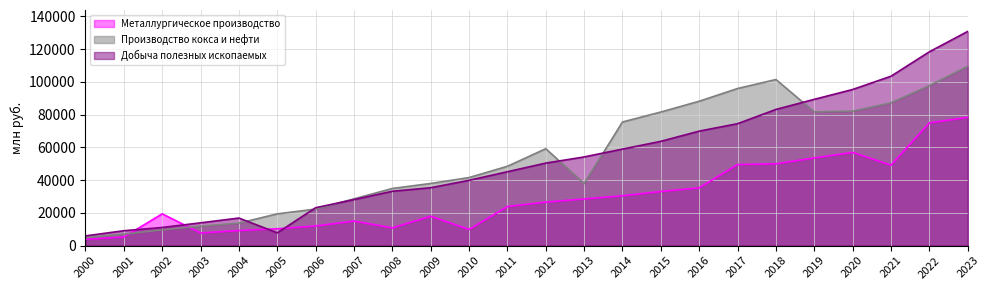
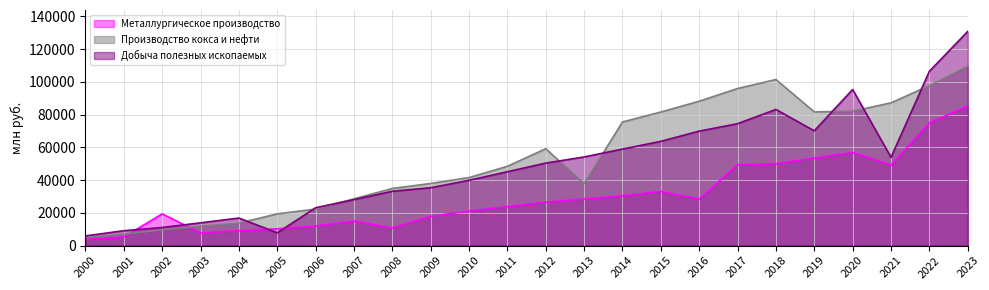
  {
    "Металлургическое производство": {
      "2001": 5000,
      "2002": 19000,
      "2003": 8000,
      "2004": 9000,
      "2005": 10000,
      "2006": 12000,
      "2007": 15000,
      "2008": 11000,
      "2009": 18000,
-     "2010": 10000,
+     "2010": 21000,
      "2011": 24000,
      "2012": 27000,
      "2013": 29000,
      "2014": 30000,
      "2015": 33000,
-     "2016": 35000,
+     "2016": 28000,
      "2017": 49000,
      "2018": 50000,
      "2019": 54000,
      "2020": 57000,
      "2021": 49000,
      "2022": 75000,
-     "2023": 78000
+     "2023": 85000
    },
    "Производство кокса и нефти": {
      "2001": 7000,
      "2003": 12000,
      "2004": 14000,
      "2005": 19000,
      "2008": 35000,
      "2009": 38000,
      "2010": 42000,
      "2011": 48000,
      "2012": 59000,
      "2013": 38000,
      "2014": 76000,
      "2015": 82000,
      "2016": 88000,
      "2017": 96000,
      "2018": 101000,
      "2019": 82000,
      "2020": 82000,
      "2021": 87000,
      "2022": 98000,
      "2023": 110000
    },
    "Добыча полезных ископаемых": {
      "2001": 9000,
      "2003": 14000,
      "2004": 17000,
      "2005": 8000,
      "2008": 33000,
      "2009": 35000,
      "2010": 40000,
      "2011": 45000,
      "2012": 50000,
      "2013": 54000,
      "2014": 59000,
      "2015": 64000,
      "2016": 70000,
      "2017": 74000,
      "2018": 83000,
-     "2019": 89000,
+     "2019": 70000,
      "2020": 95000,
-     "2021": 103000,
-     "2022": 118000,
+     "2021": 54000,
+     "2022": 106000,
      "2023": 131000
    }
  }
